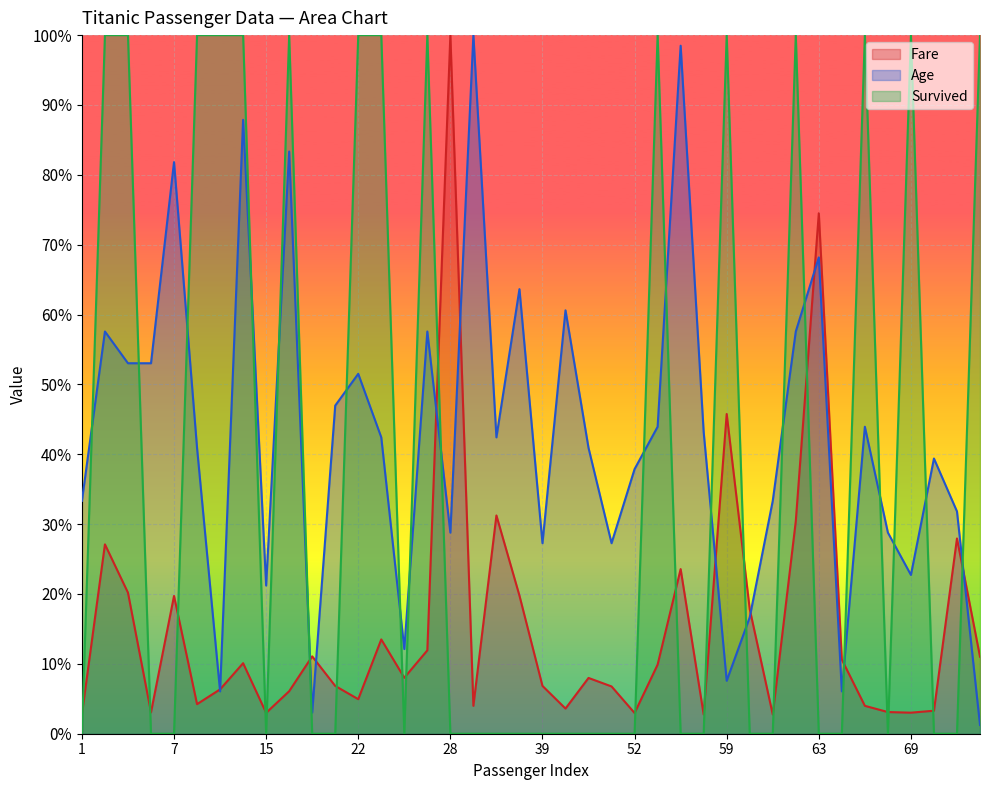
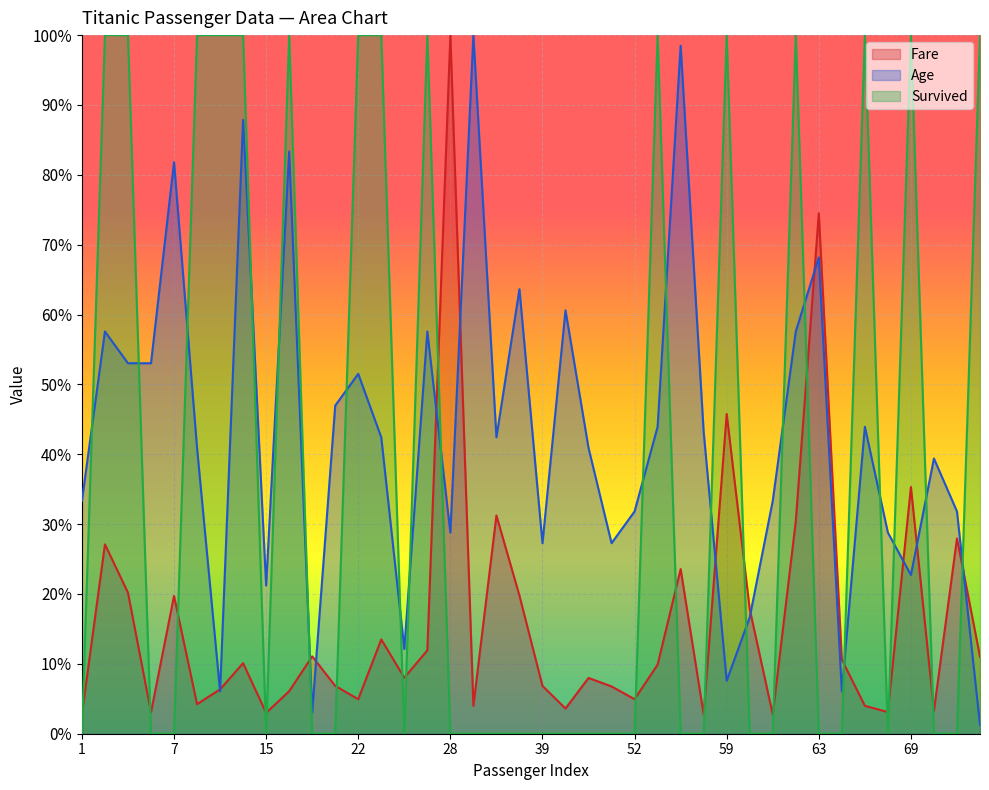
  {
    "Fare": {
      "28": "100%",
-     "52": "3%",
+     "52": "5%",
      "59": "46%",
      "63": "74%",
-     "69": "3%"
+     "69": "35%"
    },
    "Age": {
      "28": "29%",
-     "52": "38%",
+     "52": "32%",
      "59": "8%",
      "63": "68%",
      "69": "23%"
    },
    "Survived": {
      "28": "0%",
      "52": "0%",
      "59": "100%",
      "63": "0%",
      "69": "100%"
    }
  }
